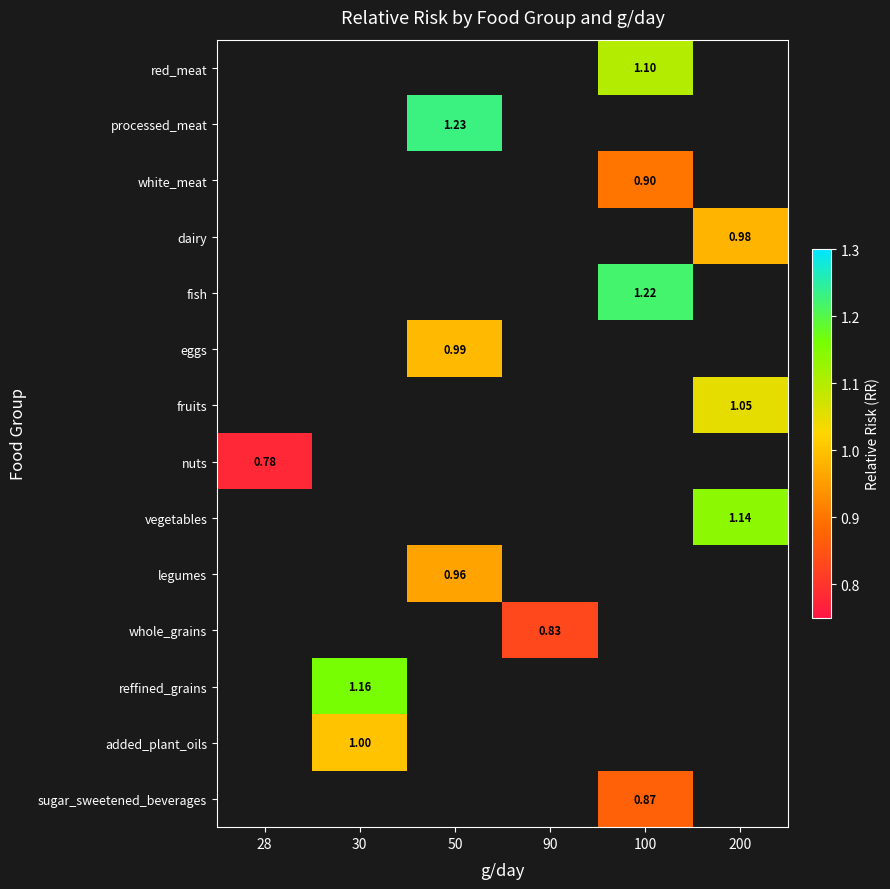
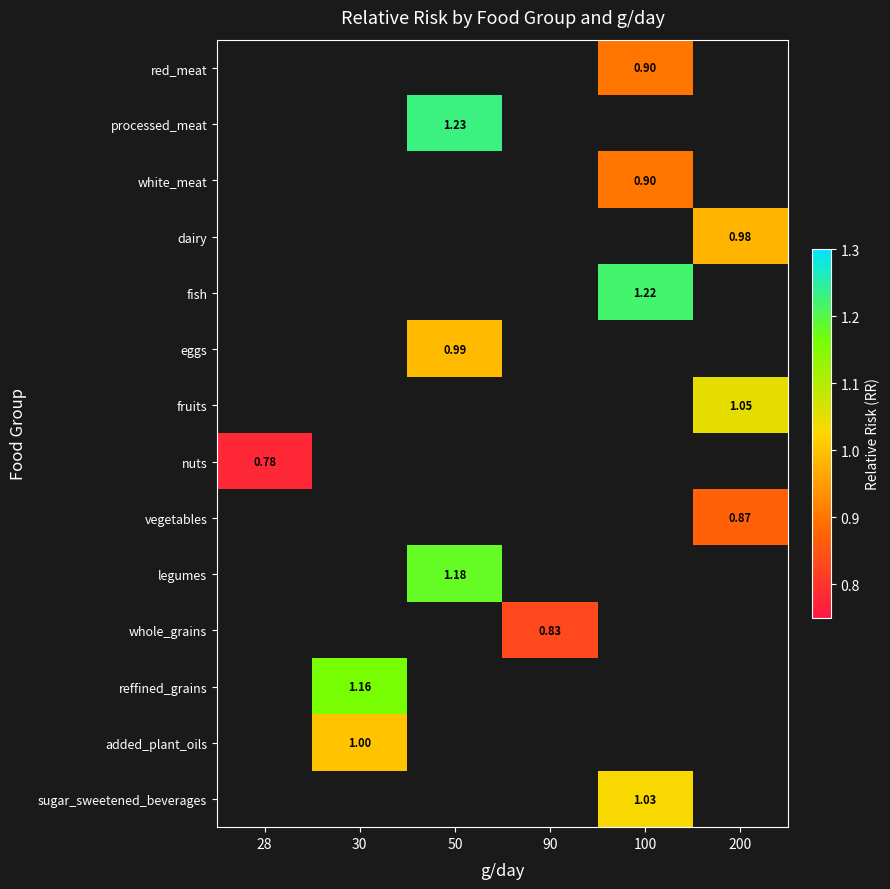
  {
    "red_meat": {
-     "100": 1.10
+     "100": 0.90
    },
    "processed_meat": {
      "50": 1.23
    },
    "white_meat": {
      "100": 0.90
    },
    "dairy": {
      "200": 0.98
    },
    "fish": {
      "100": 1.22
    },
    "eggs": {
      "50": 0.99
    },
    "fruits": {
      "200": 1.05
    },
    "nuts": {
      "28": 0.78
    },
    "vegetables": {
-     "200": 1.14
+     "200": 0.87
    },
    "legumes": {
-     "50": 0.96
+     "50": 1.18
    },
    "whole_grains": {
      "90": 0.83
    },
    "reffined_grains": {
      "30": 1.16
    },
    "added_plant_oils": {
      "30": 1.00
    },
    "sugar_sweetened_beverages": {
-     "100": 0.87
+     "100": 1.03
    }
  }
